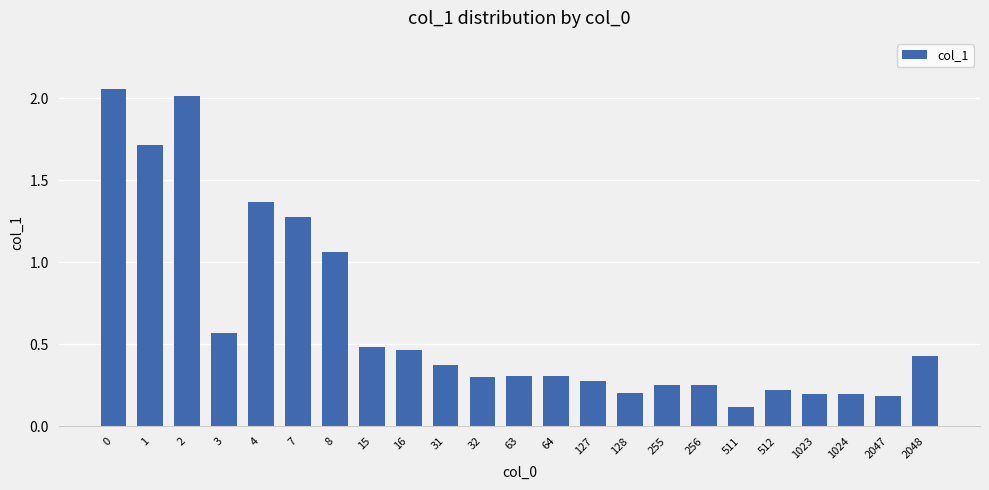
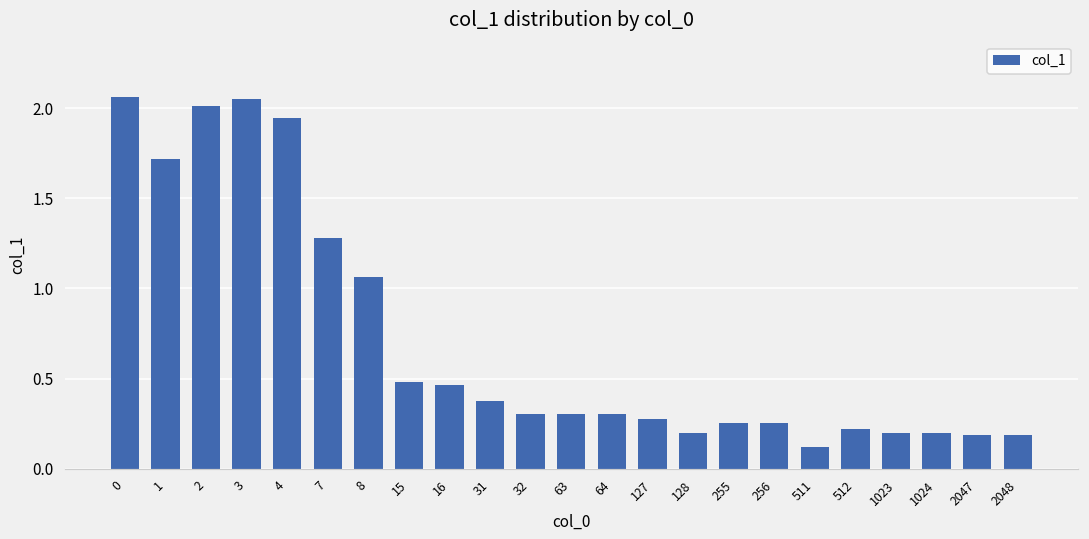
  {
    "0": 2.06,
    "1": 1.71,
    "2": 2.01,
-   "3": 0.57,
-   "4": 1.37,
+   "3": 2.05,
+   "4": 1.94,
    "7": 1.28,
    "8": 1.06,
    "15": 0.48,
    "16": 0.47,
    "31": 0.37,
    "32": 0.30,
    "63": 0.31,
    "64": 0.31,
    "127": 0.28,
    "128": 0.20,
    "255": 0.25,
    "256": 0.25,
    "511": 0.12,
    "512": 0.22,
    "1023": 0.20,
    "1024": 0.20,
    "2047": 0.19,
-   "2048": 0.43
+   "2048": 0.19
  }
